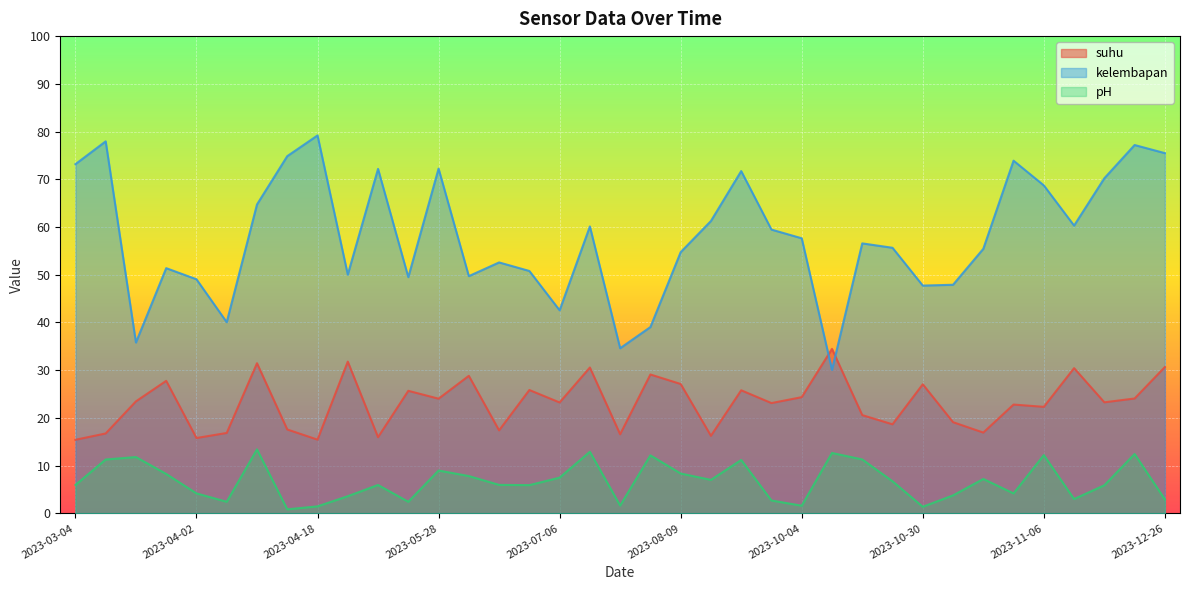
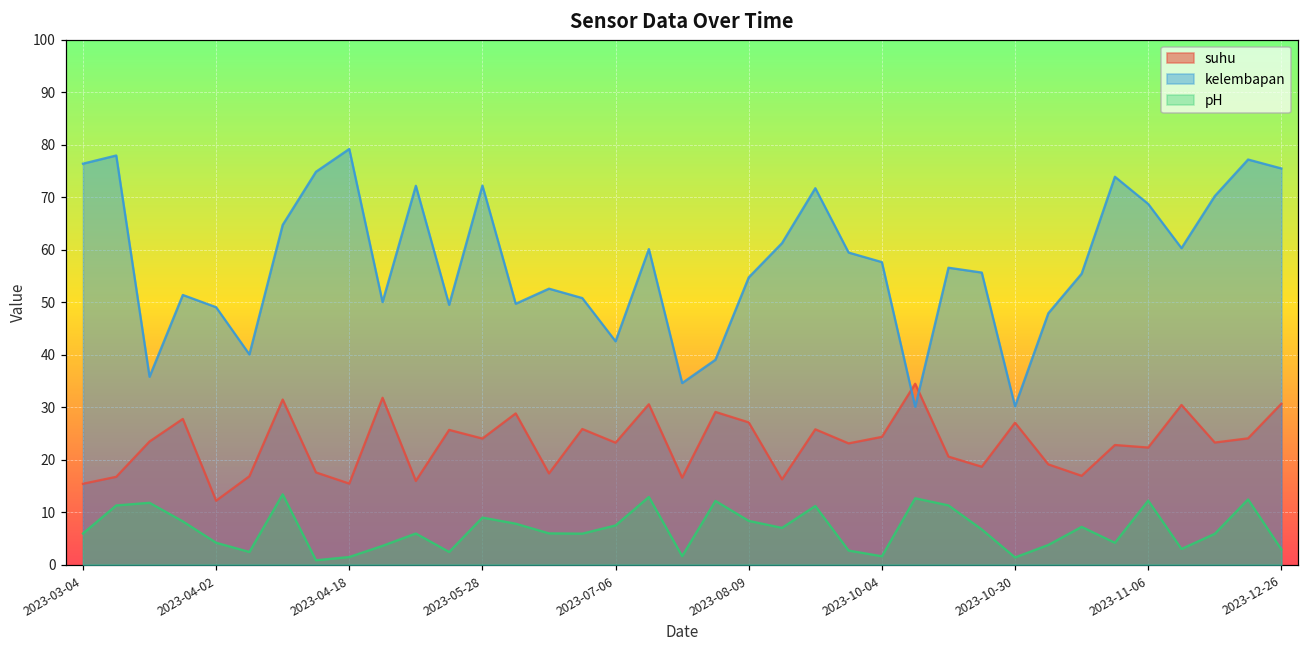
  {
    "suhu": {
      "2023-03-04": 15,
-     "2023-04-02": 16,
+     "2023-04-02": 12,
      "2023-04-18": 15,
      "2023-05-28": 24,
      "2023-07-06": 23,
      "2023-08-09": 27,
      "2023-10-04": 24,
      "2023-10-30": 27,
      "2023-11-06": 22,
      "2023-12-26": 31
    },
    "kelembapan": {
-     "2023-03-04": 73,
+     "2023-03-04": 76,
      "2023-04-02": 49,
      "2023-04-18": 79,
      "2023-05-28": 72,
      "2023-07-06": 43,
      "2023-08-09": 55,
      "2023-10-04": 58,
-     "2023-10-30": 48,
+     "2023-10-30": 30,
      "2023-11-06": 69,
      "2023-12-26": 75
    },
    "pH": {
      "2023-03-04": 6,
      "2023-04-02": 4,
      "2023-04-18": 1,
      "2023-05-28": 9,
      "2023-07-06": 7,
      "2023-08-09": 8,
      "2023-10-04": 2,
      "2023-10-30": 1,
      "2023-11-06": 12,
      "2023-12-26": 3
    }
  }
